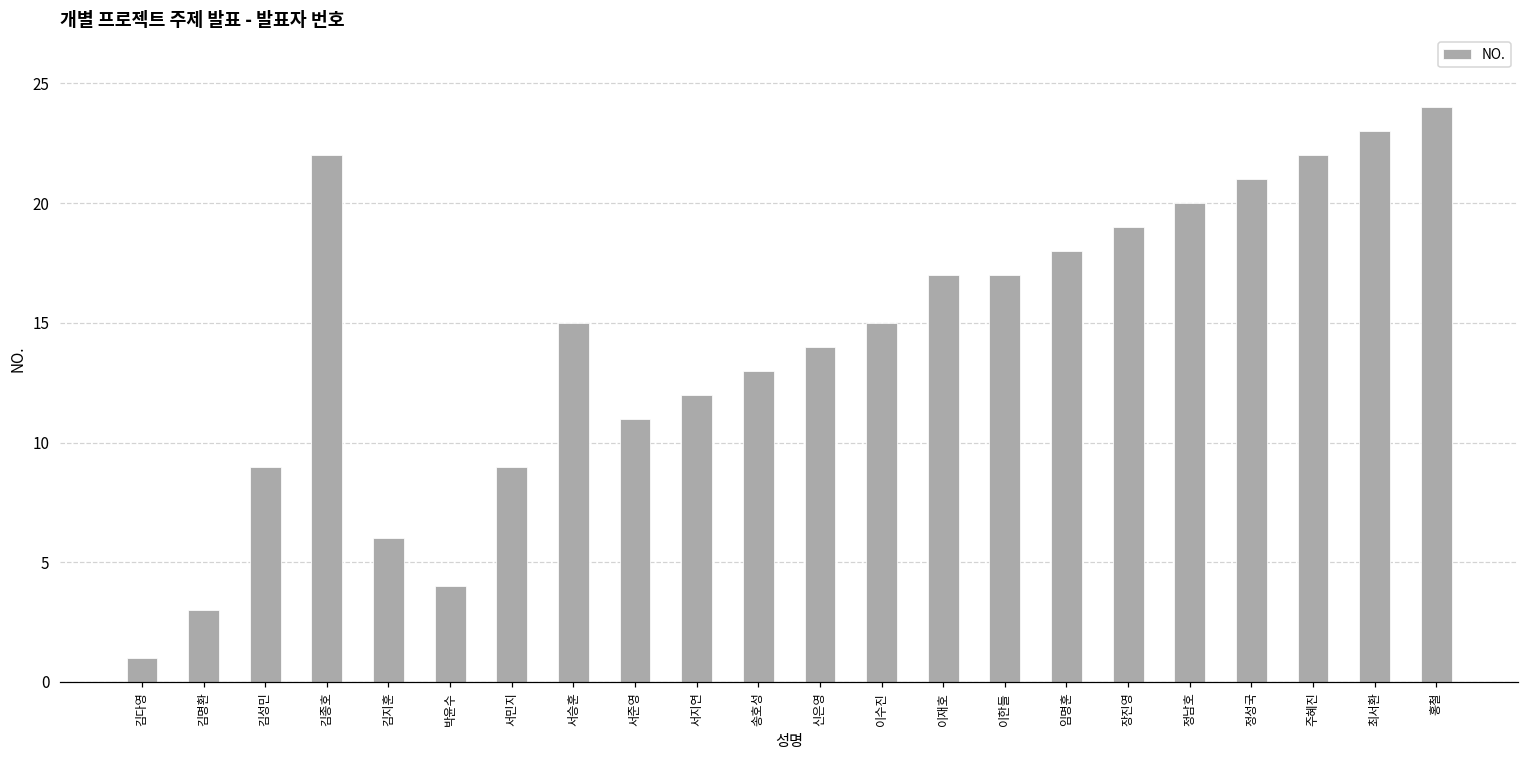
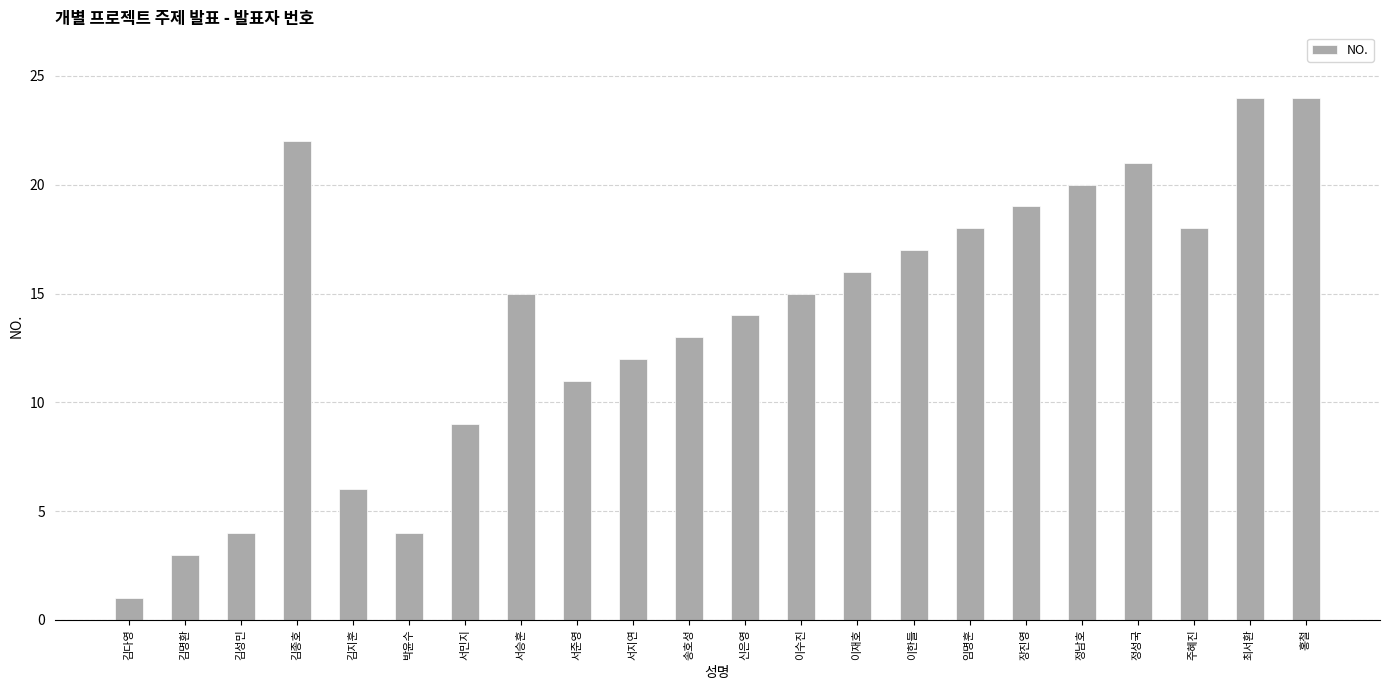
  {
    "김다영": 1,
    "김명환": 3,
-   "김성민": 9,
+   "김성민": 4,
    "김종호": 22,
    "김지훈": 6,
    "박윤수": 4,
    "서민지": 9,
    "서승훈": 15,
    "서준영": 11,
    "서지연": 12,
    "송호성": 13,
    "신은영": 14,
    "이수진": 15,
-   "이재호": 17,
+   "이재호": 16,
    "이한들": 17,
    "임명훈": 18,
    "장진영": 19,
    "정남호": 20,
    "정성국": 21,
-   "주혜진": 22,
-   "최서환": 23,
+   "주혜진": 18,
+   "최서환": 24,
    "홍철": 24
  }
